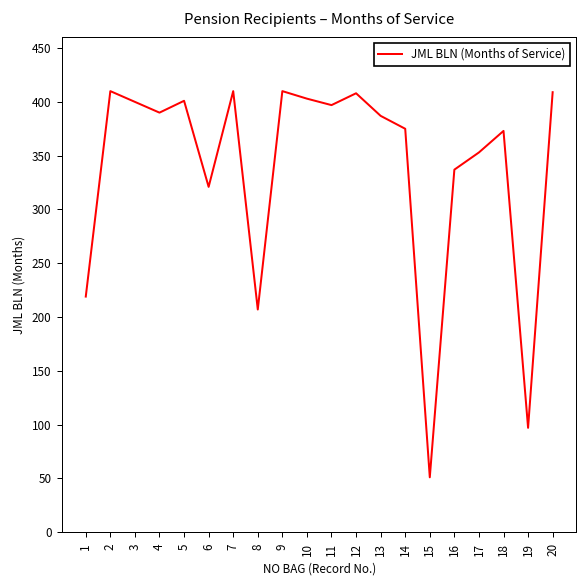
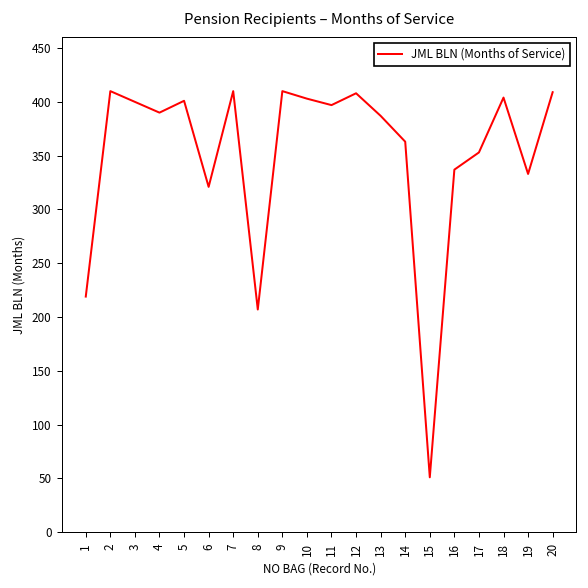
  {
    "1": 220,
    "2": 410,
    "3": 400,
    "4": 390,
    "5": 400,
    "6": 320,
    "7": 410,
    "8": 210,
    "9": 410,
    "10": 400,
    "11": 400,
    "12": 410,
    "13": 390,
-   "14": 380,
+   "14": 360,
    "15": 50,
    "16": 340,
    "17": 350,
-   "18": 370,
-   "19": 100,
+   "18": 400,
+   "19": 330,
    "20": 410
  }
